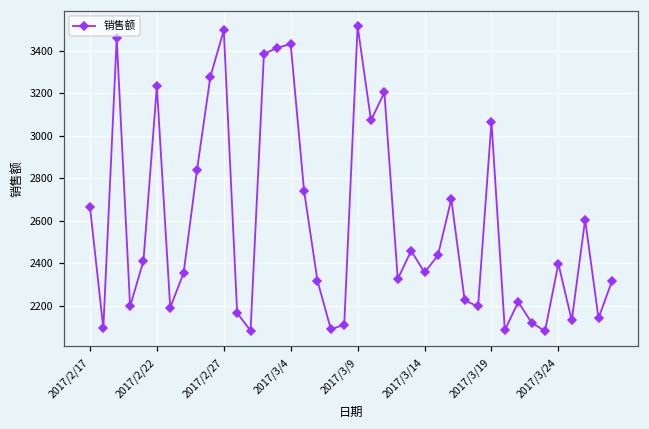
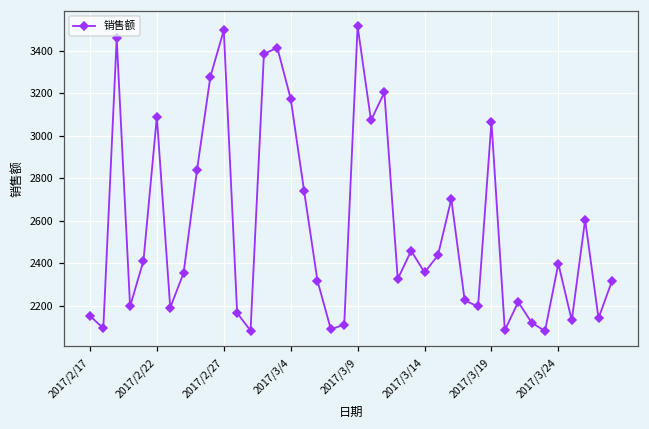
  {
-   "2017/2/17": 2670,
-   "2017/2/22": 3230,
+   "2017/2/17": 2150,
+   "2017/2/22": 3090,
    "2017/2/27": 3500,
-   "2017/3/4": 3430,
+   "2017/3/4": 3180,
    "2017/3/9": 3520,
    "2017/3/14": 2360,
    "2017/3/19": 3070,
    "2017/3/24": 2400
  }
